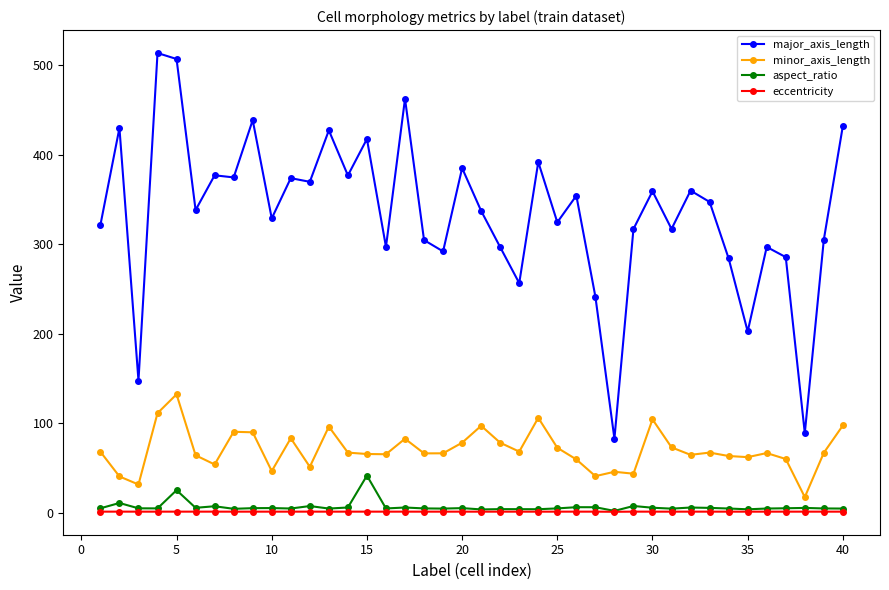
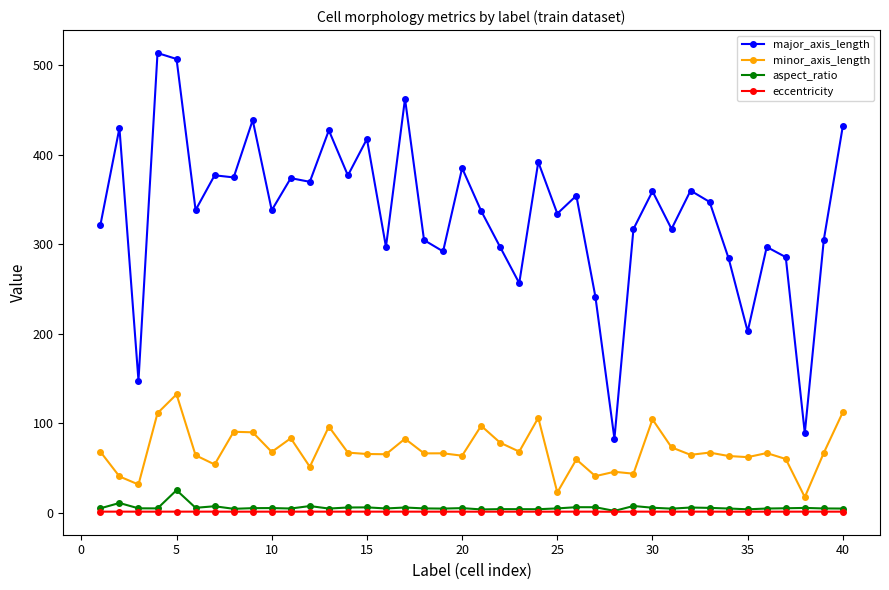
  {
    "major_axis_length": {
      "5": 510,
-     "10": 330,
+     "10": 340,
      "15": 420,
      "20": 380,
-     "25": 320,
+     "25": 330,
      "30": 360,
      "35": 200,
      "40": 430
    },
    "minor_axis_length": {
      "5": 130,
-     "10": 50,
+     "10": 70,
      "15": 70,
-     "20": 80,
-     "25": 70,
+     "20": 60,
+     "25": 20,
      "30": 100,
      "35": 60,
-     "40": 100
+     "40": 110
    },
    "aspect_ratio": {
      "5": 20,
      "10": 0,
-     "15": 40,
+     "15": 10,
      "20": 0,
      "25": 0,
      "30": 10,
      "40": 0
    },
    "eccentricity": {
      "5": 0,
      "10": 0,
      "15": 0,
      "20": 0,
      "25": 0,
      "30": 0,
      "40": 0
    }
  }
